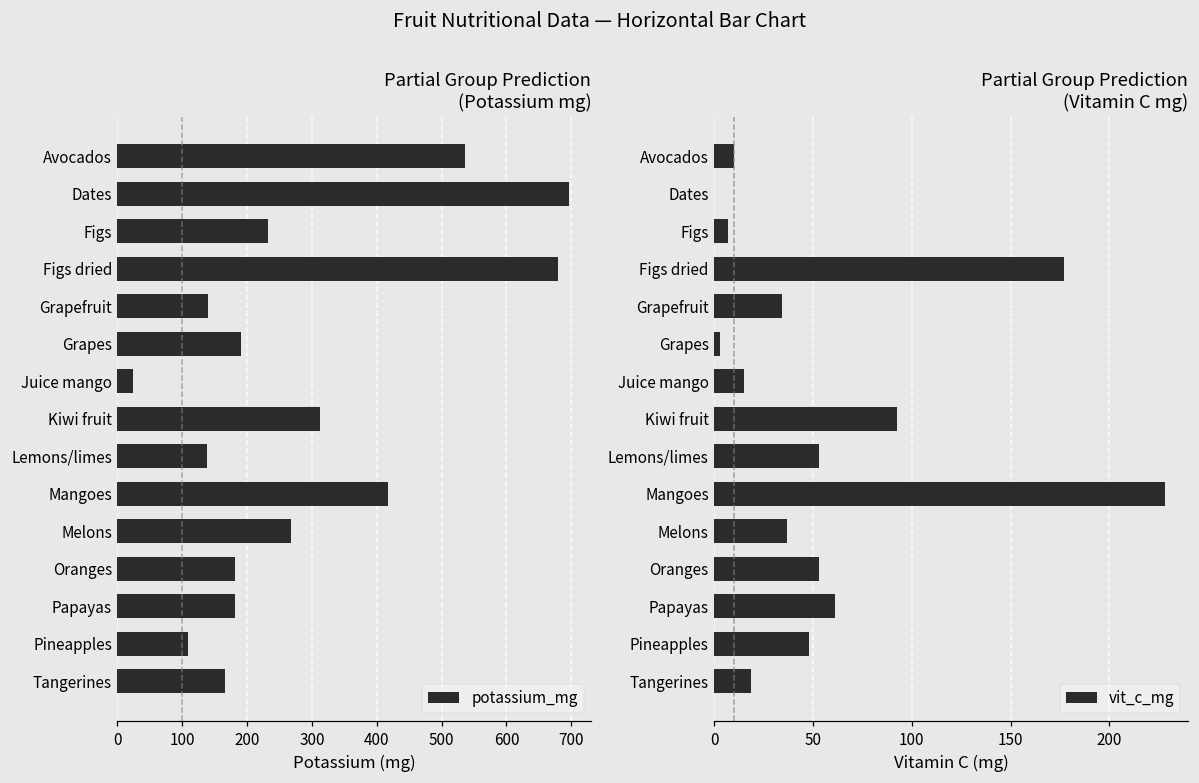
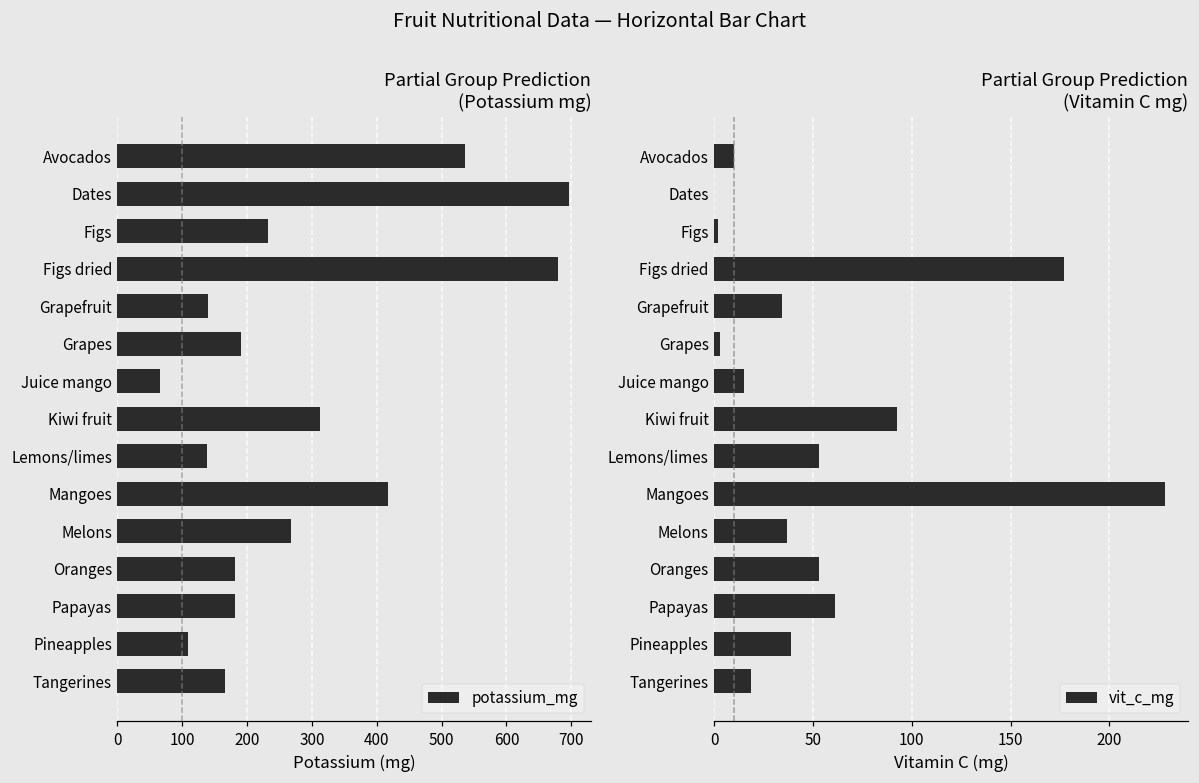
  {
    "Partial Group Prediction (Potassium mg)": {
      "Avocados": 540,
      "Dates": 700,
      "Figs": 230,
      "Figs dried": 680,
      "Grapefruit": 140,
      "Grapes": 190,
-     "Juice mango": 20,
+     "Juice mango": 70,
      "Kiwi fruit": 310,
      "Lemons/limes": 140,
      "Mangoes": 420,
      "Melons": 270,
      "Oranges": 180,
      "Papayas": 180,
      "Pineapples": 110,
      "Tangerines": 170
    },
    "Partial Group Prediction (Vitamin C mg)": {
      "Avocados": 10,
      "Dates": 0,
-     "Figs": 7,
+     "Figs": 2,
      "Figs dried": 177,
      "Grapefruit": 34,
      "Grapes": 3,
      "Juice mango": 15,
      "Kiwi fruit": 93,
      "Lemons/limes": 53,
      "Mangoes": 228,
      "Melons": 37,
      "Oranges": 53,
      "Papayas": 61,
-     "Pineapples": 48,
+     "Pineapples": 39,
      "Tangerines": 19
    }
  }
